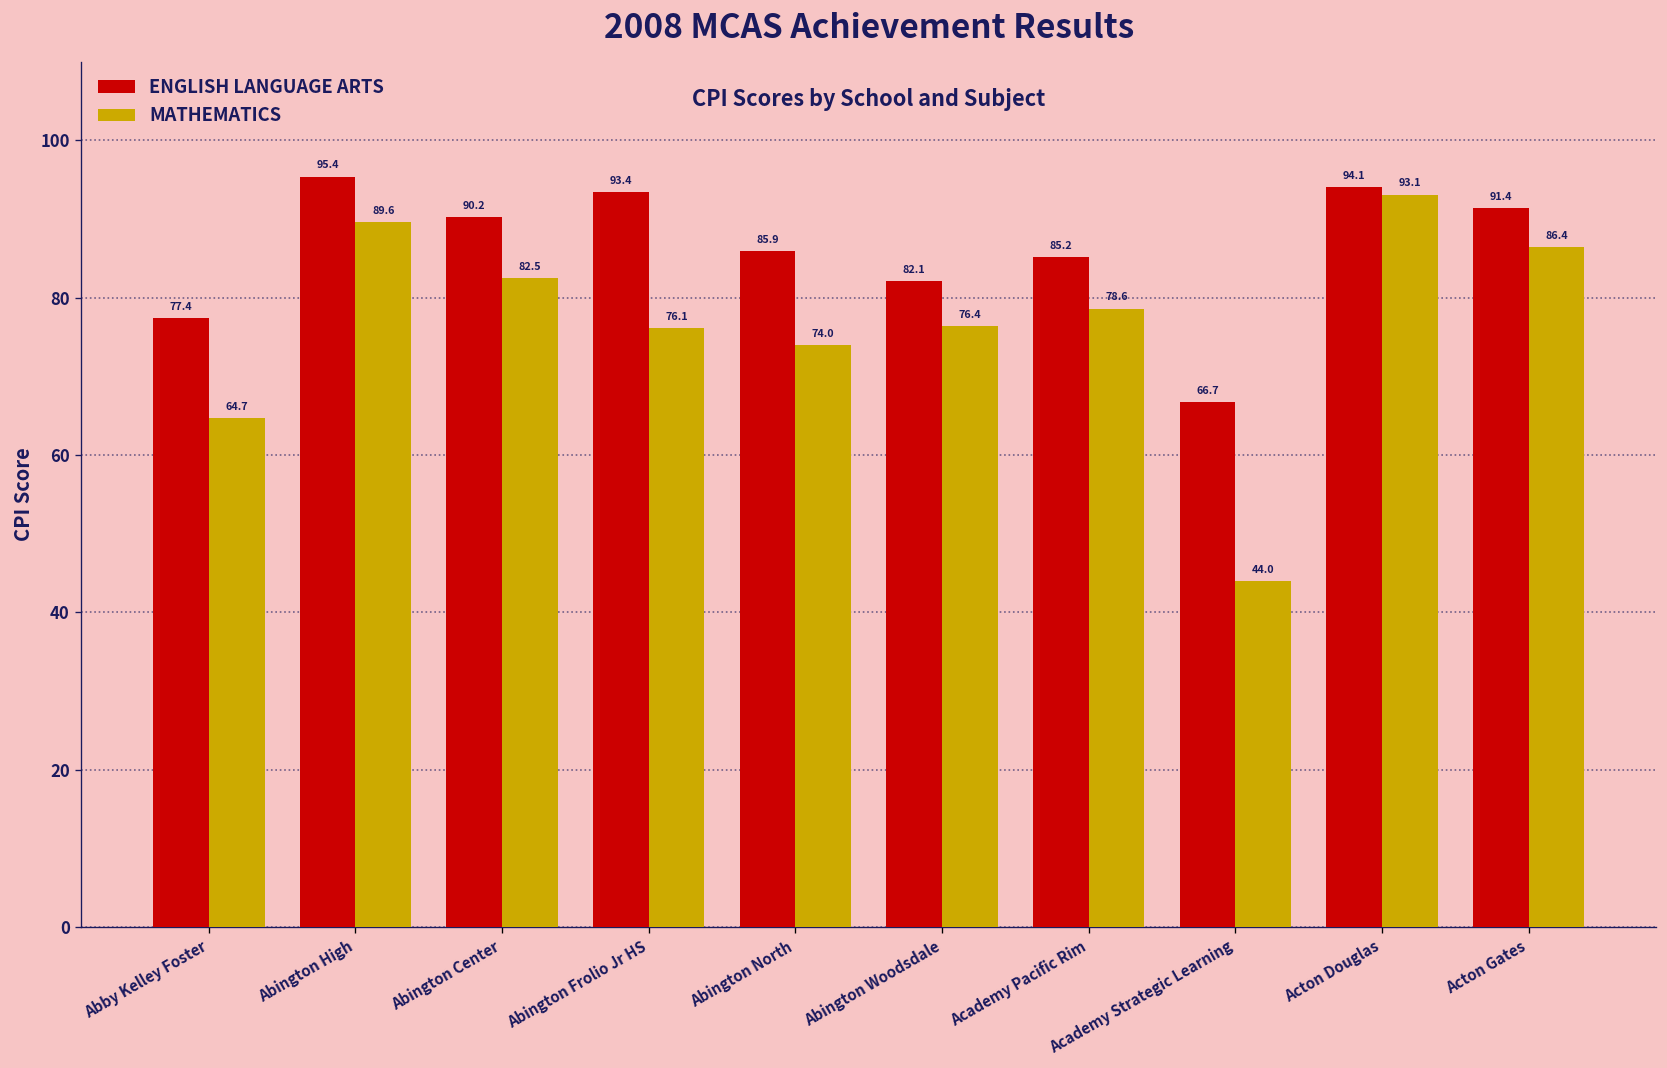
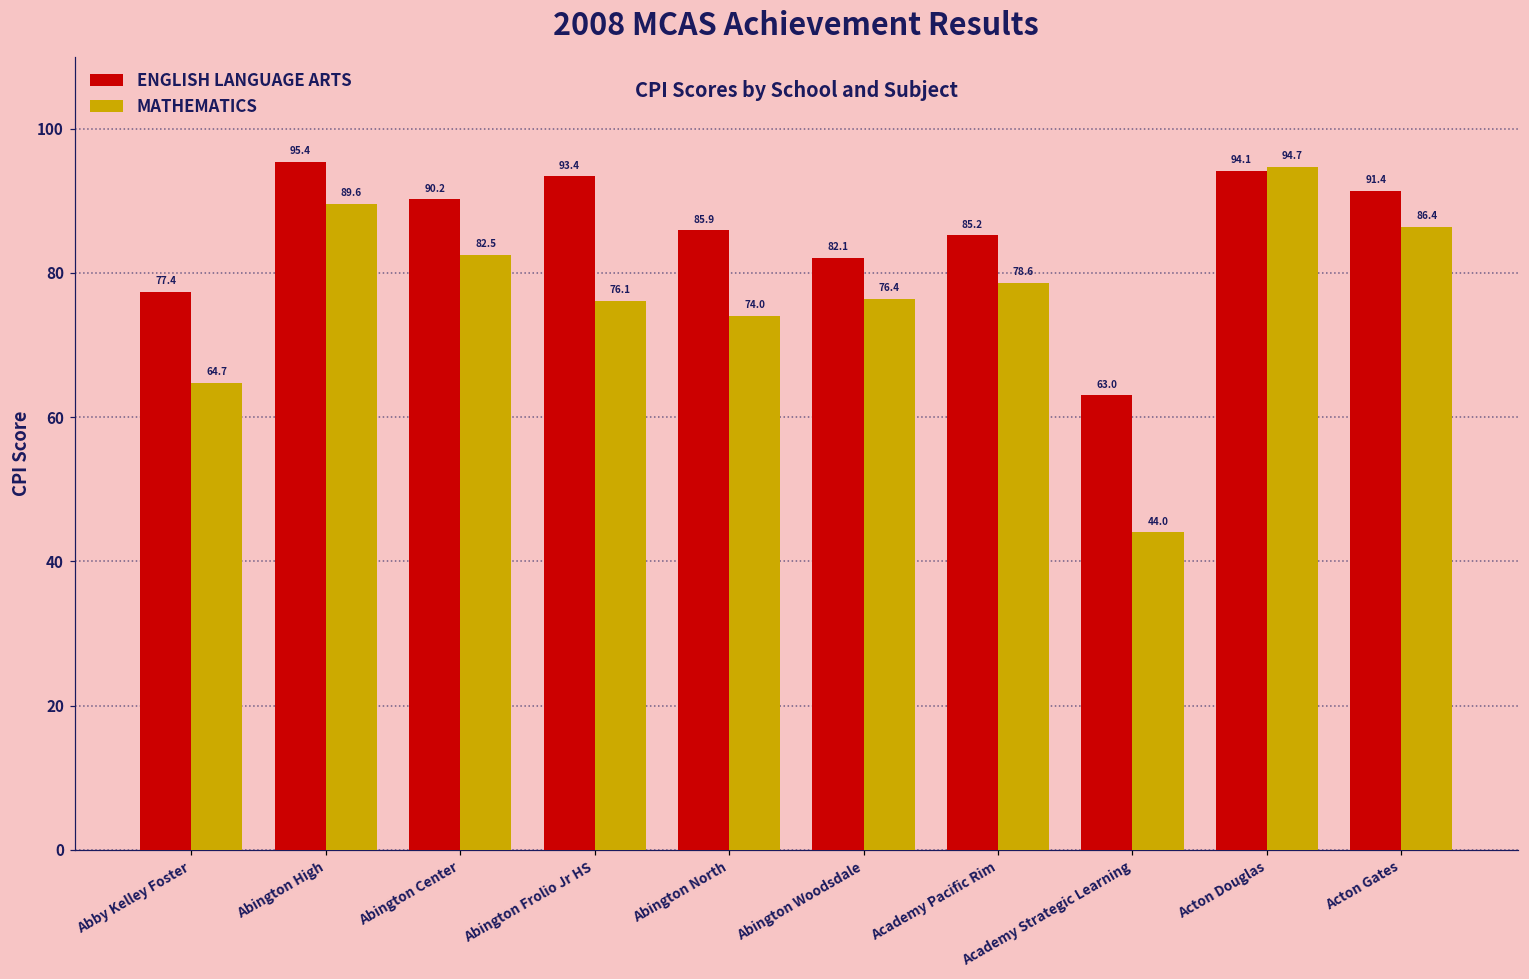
  {
    "ENGLISH LANGUAGE ARTS": {
      "Abby Kelley Foster": 77.4,
      "Abington High": 95.4,
      "Abington Center": 90.2,
      "Abington Frolio Jr HS": 93.4,
      "Abington North": 85.9,
      "Abington Woodsdale": 82.1,
      "Academy Pacific Rim": 85.2,
-     "Academy Strategic Learning": 66.7,
+     "Academy Strategic Learning": 63.0,
      "Acton Douglas": 94.1,
      "Acton Gates": 91.4
    },
    "MATHEMATICS": {
      "Abby Kelley Foster": 64.7,
      "Abington High": 89.6,
      "Abington Center": 82.5,
      "Abington Frolio Jr HS": 76.1,
      "Abington North": 74.0,
      "Abington Woodsdale": 76.4,
      "Academy Pacific Rim": 78.6,
      "Academy Strategic Learning": 44.0,
-     "Acton Douglas": 93.1,
+     "Acton Douglas": 94.7,
      "Acton Gates": 86.4
    }
  }
